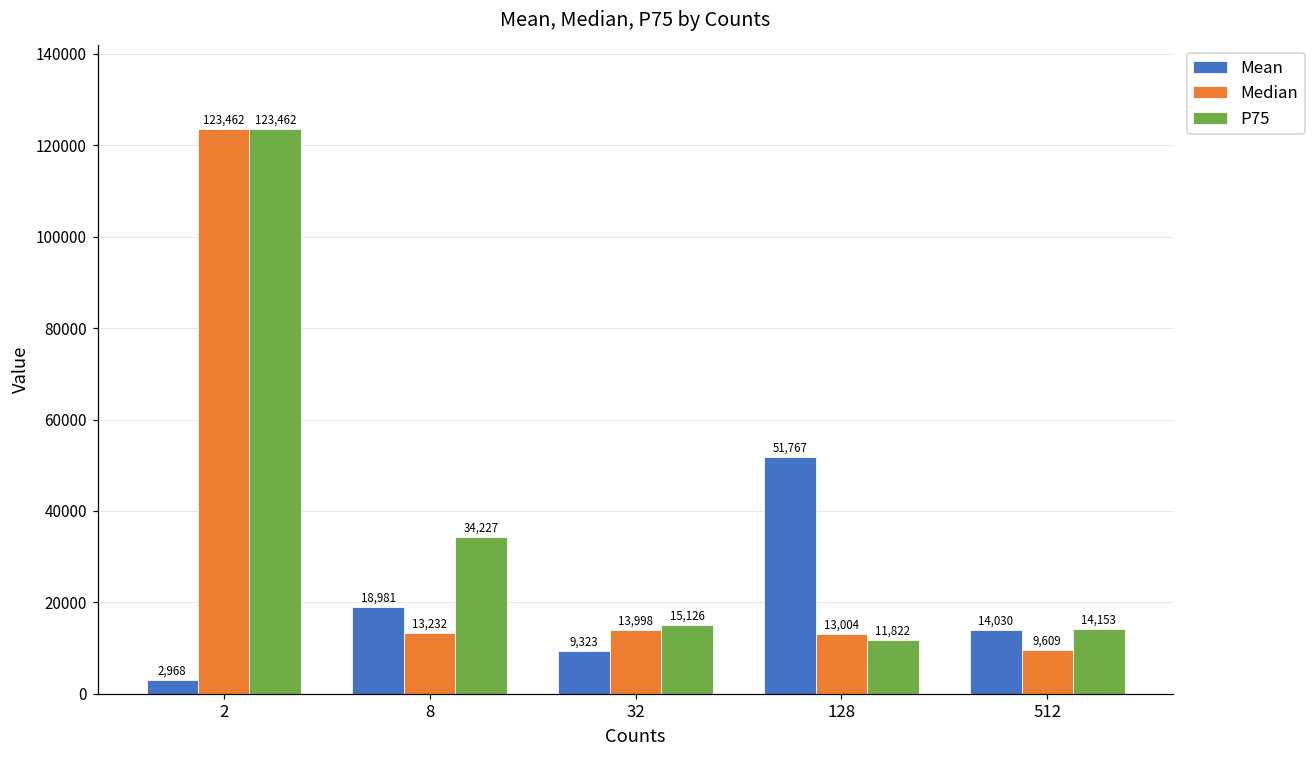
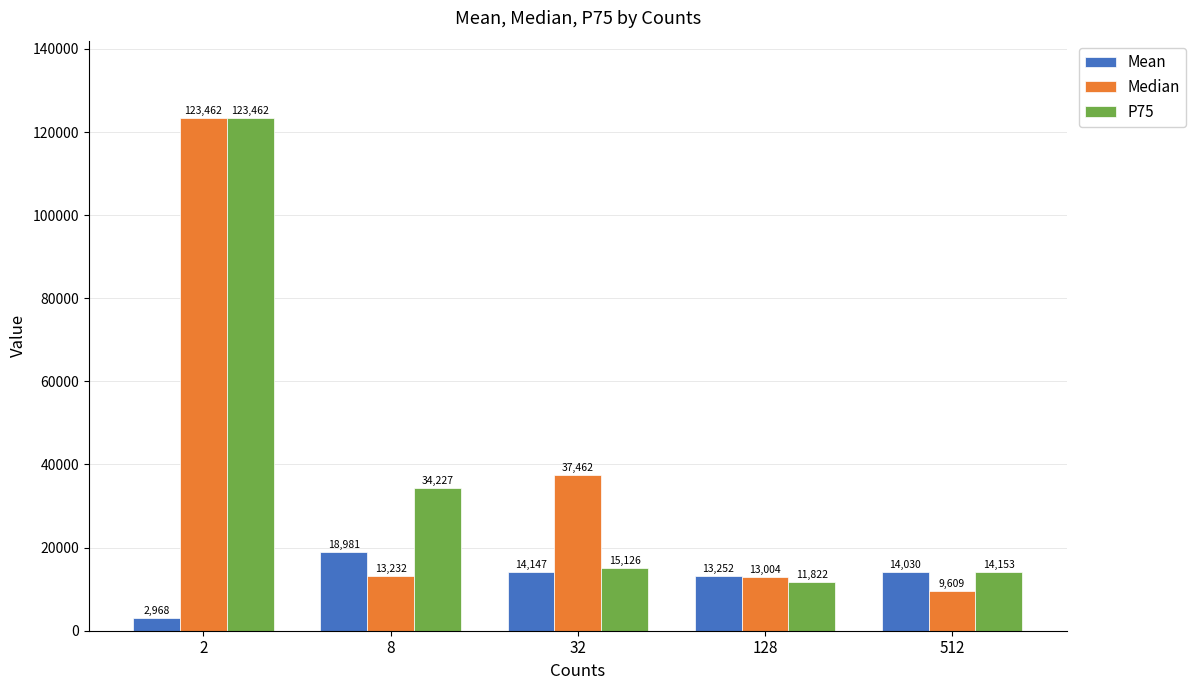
  {
    "Mean": {
      "2": "2,968",
      "8": "18,981",
-     "32": "9,323",
-     "128": "51,767",
+     "32": "14,147",
+     "128": "13,252",
      "512": "14,030"
    },
    "Median": {
      "2": "123,462",
      "8": "13,232",
-     "32": "13,998",
+     "32": "37,462",
      "128": "13,004",
      "512": "9,609"
    },
    "P75": {
      "2": "123,462",
      "8": "34,227",
      "32": "15,126",
      "128": "11,822",
      "512": "14,153"
    }
  }
